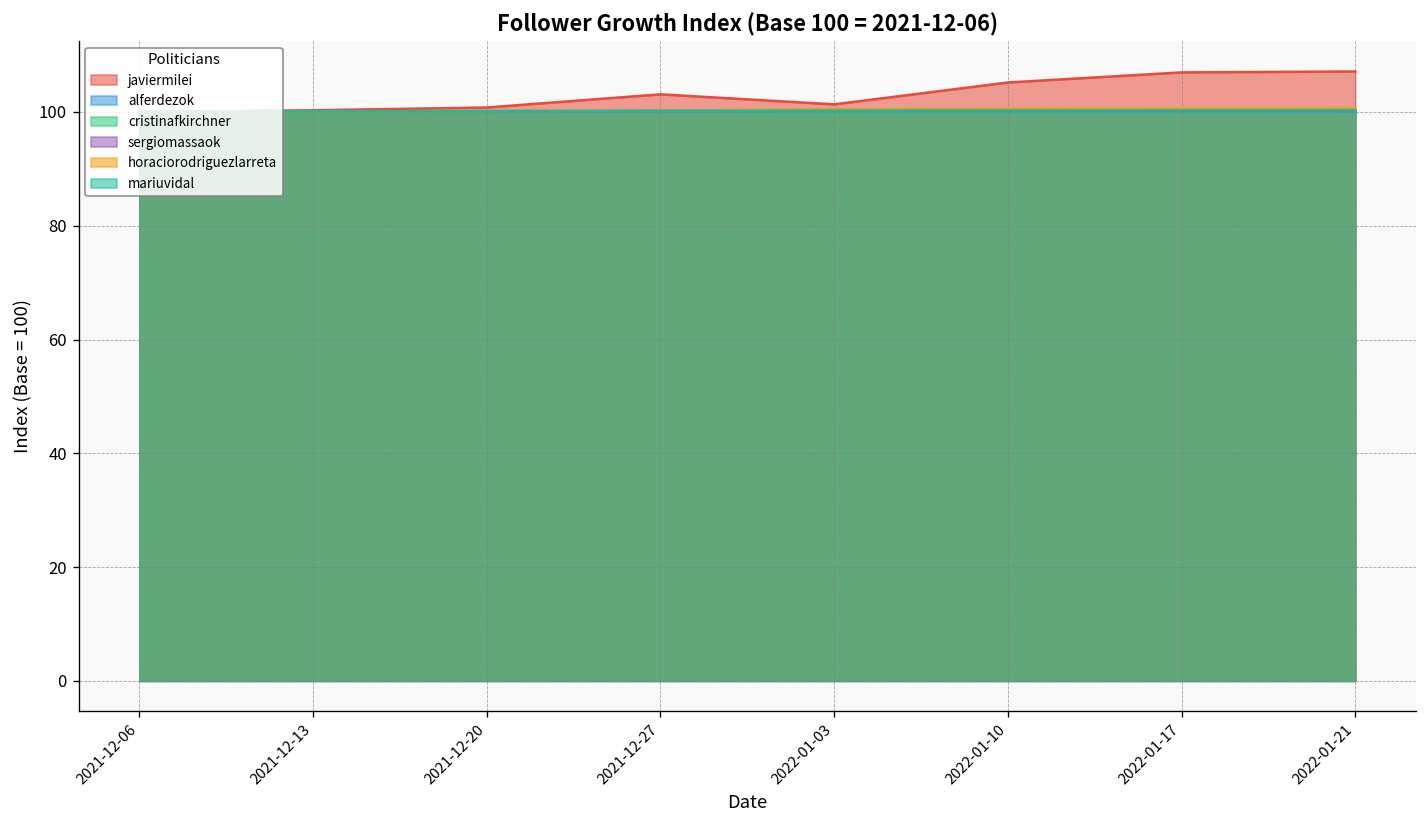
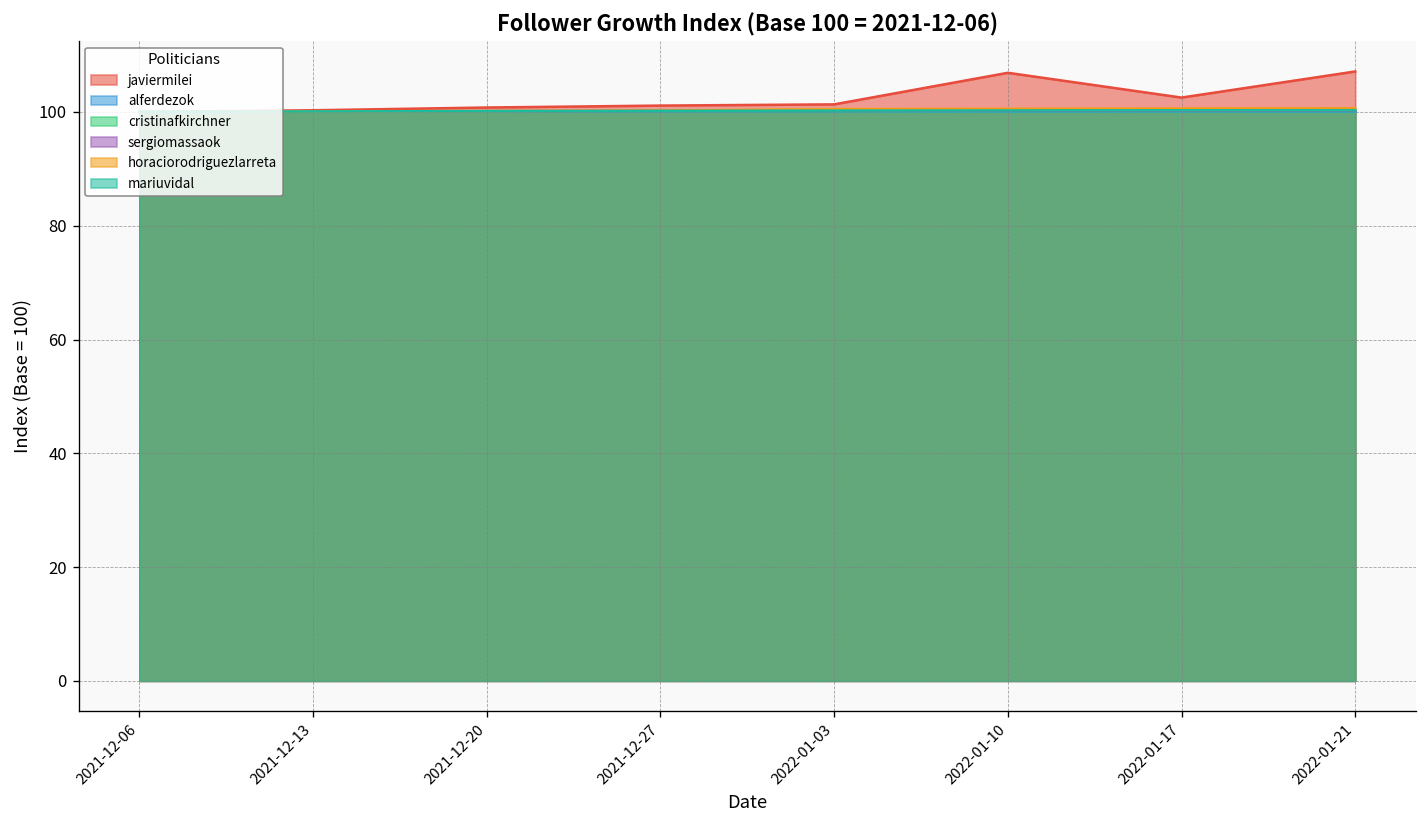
  {
    "javiermilei": {
      "2021-12-20": 101,
-     "2021-12-27": 103,
+     "2021-12-27": 101,
      "2022-01-03": 101,
-     "2022-01-10": 105,
-     "2022-01-17": 107,
+     "2022-01-10": 107,
+     "2022-01-17": 103,
      "2022-01-21": 107
    }
  }
